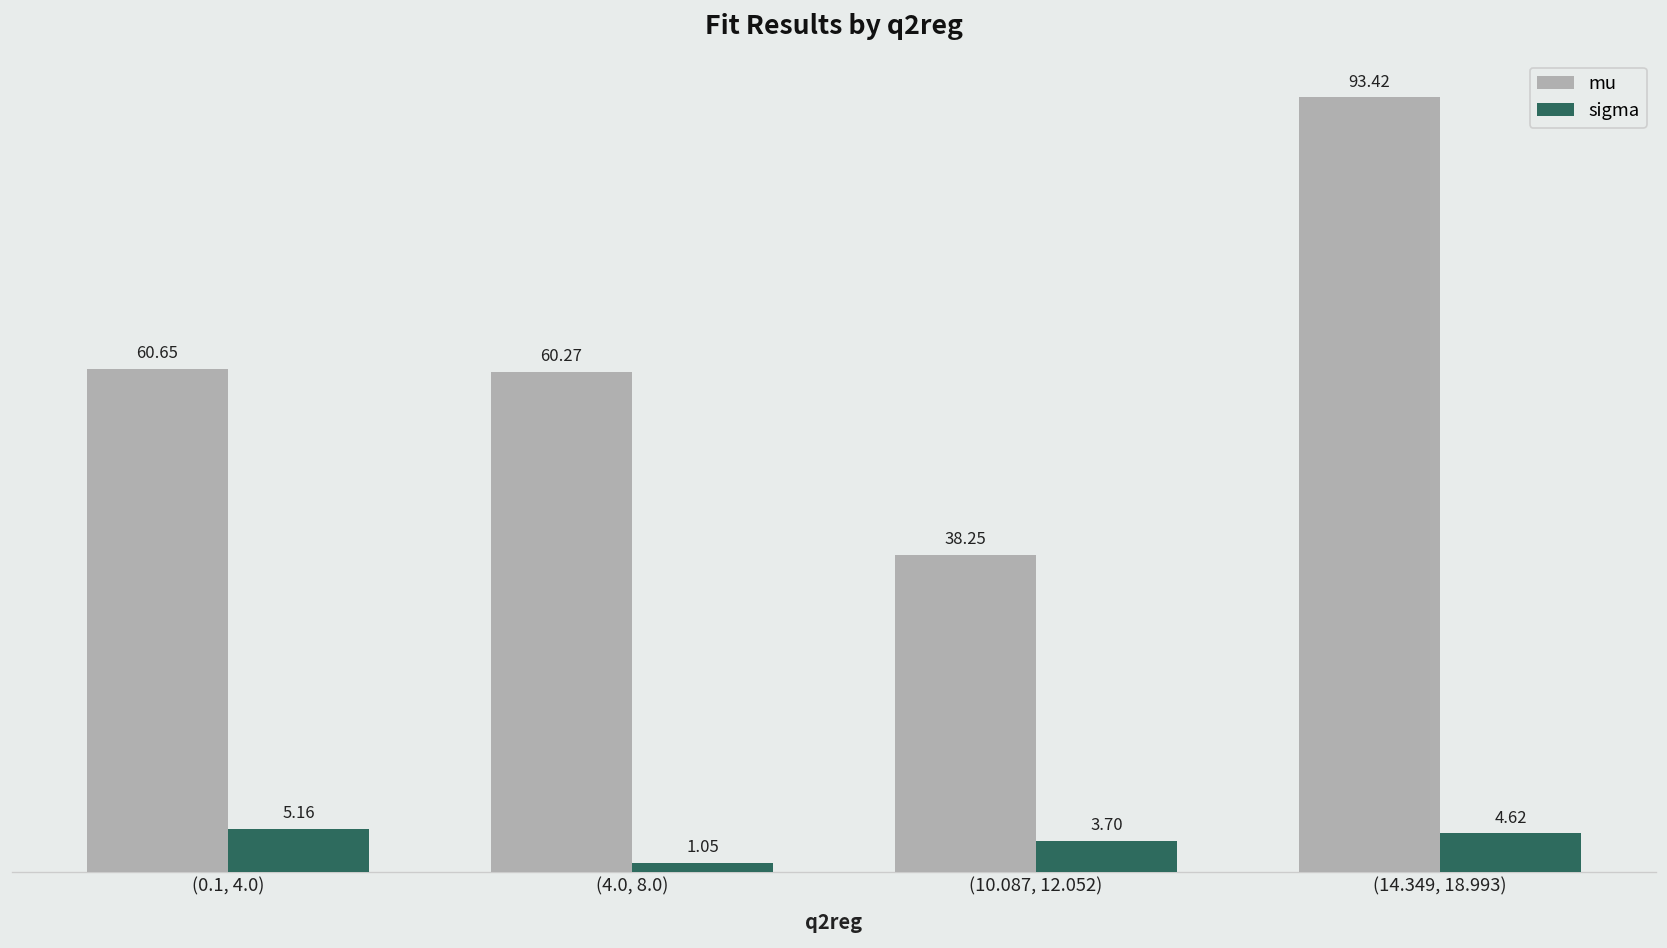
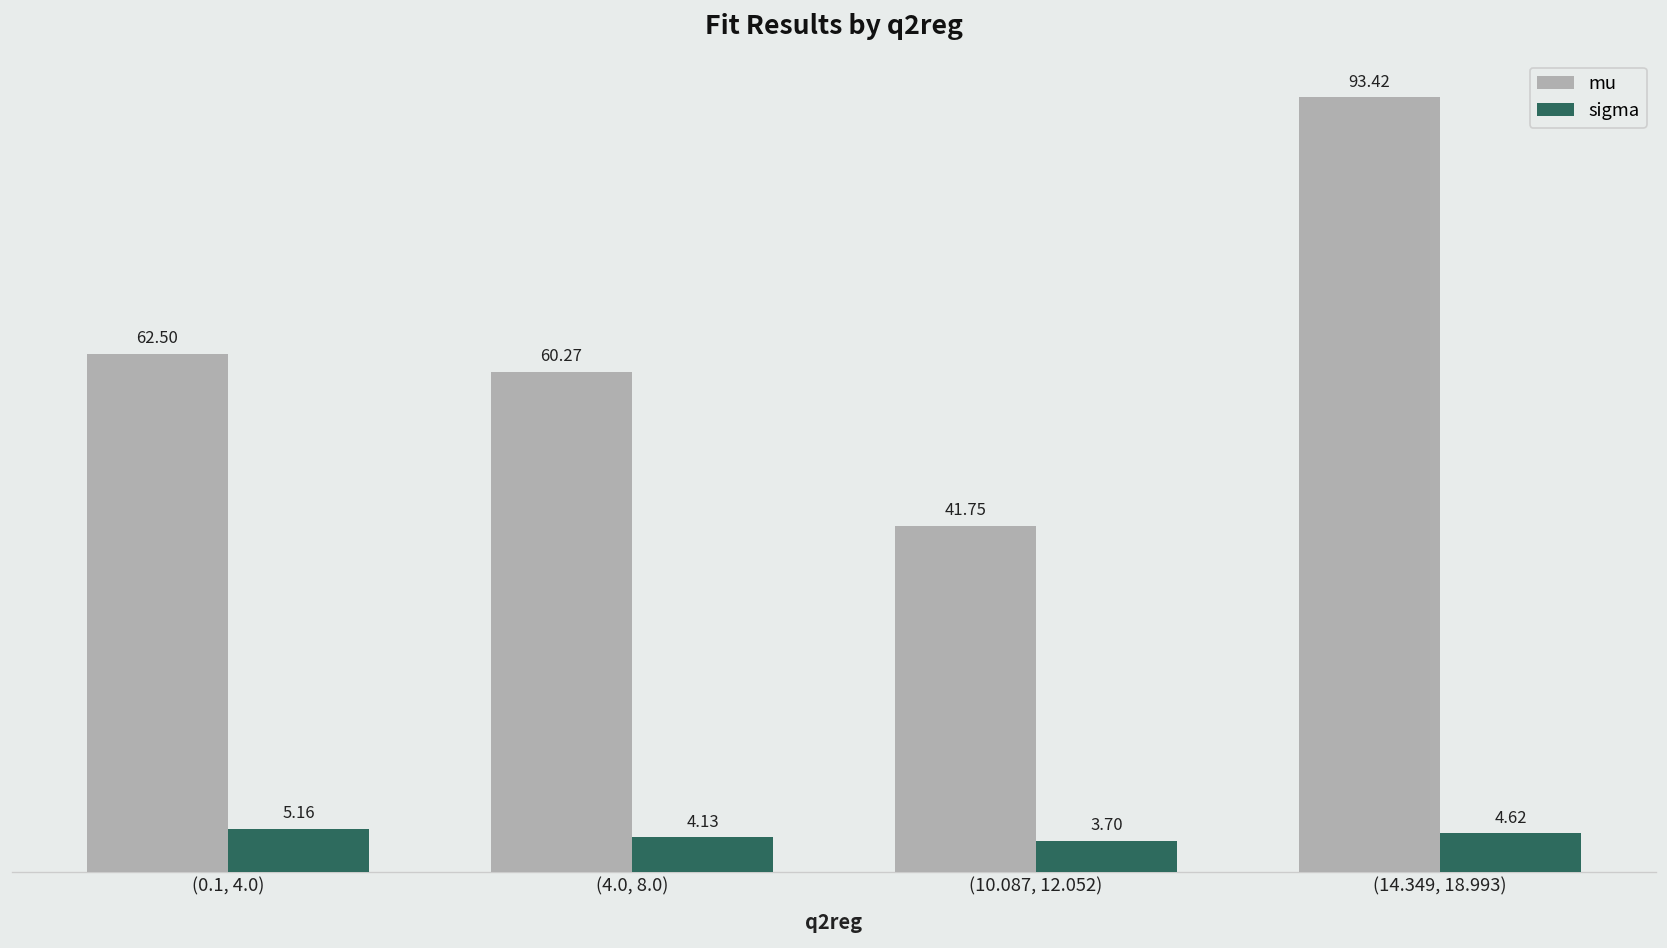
  {
    "mu": {
-     "(0.1, 4.0)": 60.65,
+     "(0.1, 4.0)": 62.50,
      "(4.0, 8.0)": 60.27,
-     "(10.087, 12.052)": 38.25,
+     "(10.087, 12.052)": 41.75,
      "(14.349, 18.993)": 93.42
    },
    "sigma": {
      "(0.1, 4.0)": 5.16,
-     "(4.0, 8.0)": 1.05,
+     "(4.0, 8.0)": 4.13,
      "(10.087, 12.052)": 3.70,
      "(14.349, 18.993)": 4.62
    }
  }
